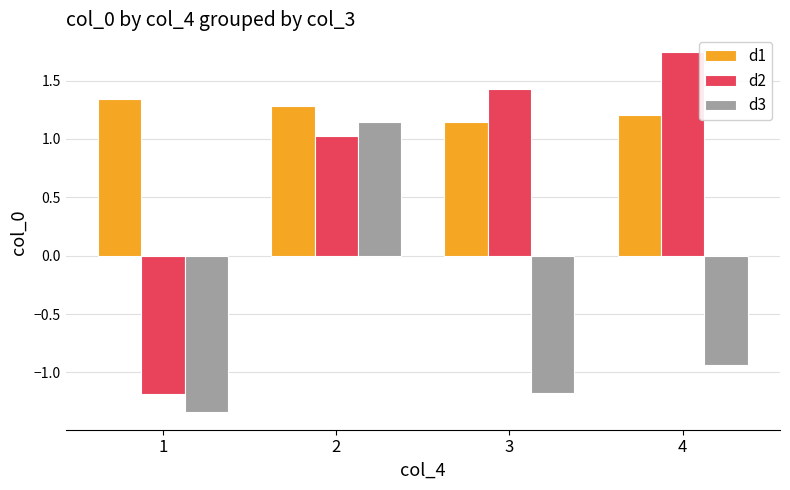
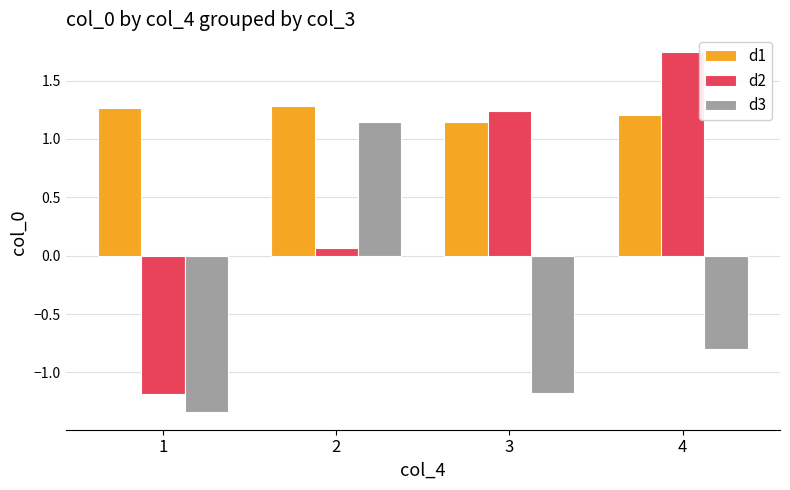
  {
    "d1": {
-     "1": 1.34,
+     "1": 1.27,
      "2": 1.28,
      "3": 1.15,
      "4": 1.20
    },
    "d2": {
      "1": -1.19,
-     "2": 1.03,
-     "3": 1.43,
+     "2": 0.07,
+     "3": 1.24,
      "4": 1.74
    },
    "d3": {
      "1": -1.34,
      "2": 1.14,
      "3": -1.18,
-     "4": -0.94
+     "4": -0.80
    }
  }
